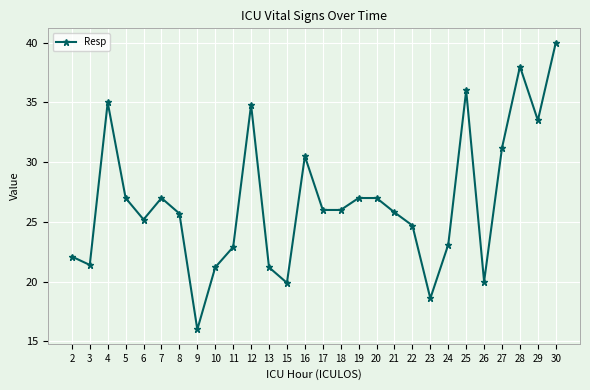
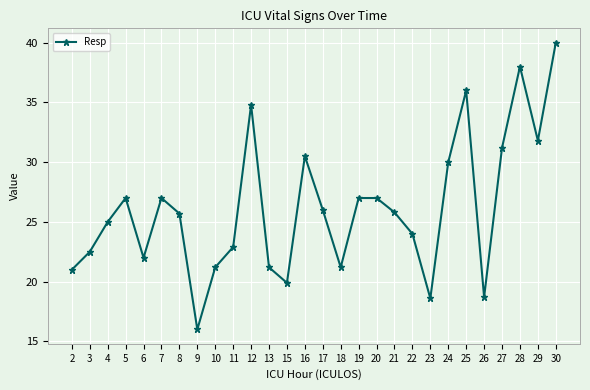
  {
-   "2": 22.1,
-   "3": 21.4,
-   "4": 35,
+   "2": 21.0,
+   "3": 22.5,
+   "4": 25,
    "5": 27.0,
-   "6": 25.2,
+   "6": 22.0,
    "7": 27.0,
    "8": 25.7,
    "9": 16.0,
    "10": 21.2,
    "11": 22.9,
    "12": 34.8,
    "13": 21.2,
    "15": 19.9,
    "16": 30.5,
    "17": 26.0,
-   "18": 26.0,
+   "18": 21.2,
    "19": 27.0,
    "20": 27.0,
    "21": 25.8,
-   "22": 24.7,
+   "22": 24.0,
    "23": 18.6,
-   "24": 23.1,
+   "24": 30.0,
    "25": 36.0,
-   "26": 20.0,
+   "26": 18.7,
    "27": 31.2,
    "28": 38.0,
-   "29": 33.5,
+   "29": 31.8,
    "30": 40.0
  }
